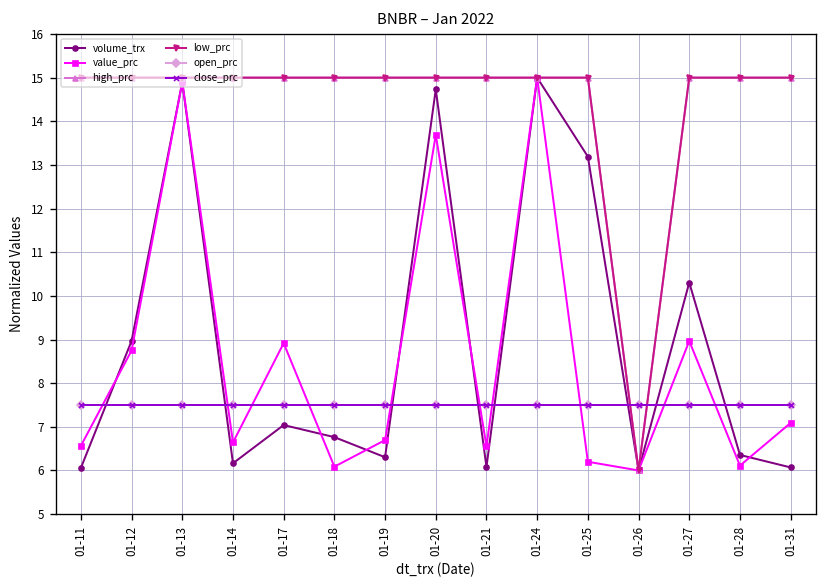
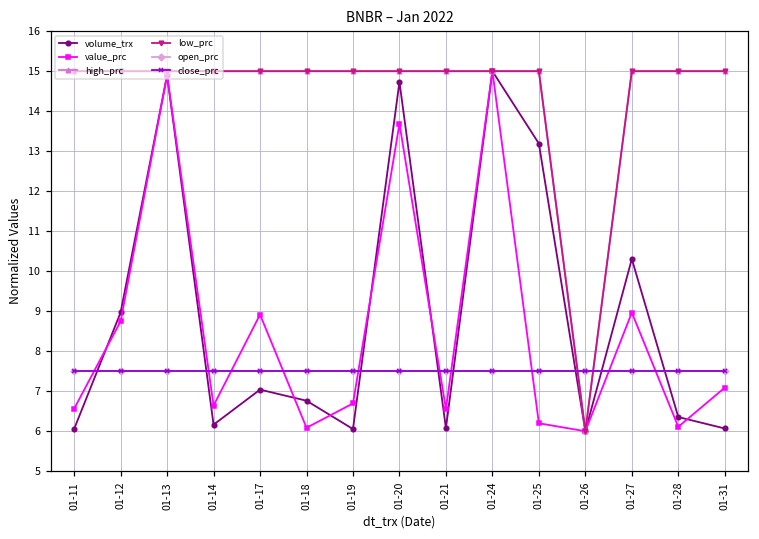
  {
    "volume_trx": {
      "01-11": 6.1,
      "01-12": 9.0,
      "01-14": 6.2,
      "01-17": 7.0,
      "01-18": 6.8,
-     "01-19": 6.3,
+     "01-19": 6.1,
      "01-20": 14.7,
      "01-21": 6.1,
      "01-25": 13.2,
      "01-27": 10.3,
      "01-28": 6.4,
      "01-31": 6.1
    },
    "value_prc": {
      "01-11": 6.6,
      "01-12": 8.7,
      "01-14": 6.6,
      "01-17": 8.9,
      "01-18": 6.1,
      "01-19": 6.7,
      "01-20": 13.7,
      "01-21": 6.6,
      "01-25": 6.2,
      "01-27": 9.0,
      "01-28": 6.1,
      "01-31": 7.1
    },
    "low_prc": {
      "01-17": 15.0,
      "01-18": 15.0,
      "01-19": 15.0,
      "01-20": 15.0,
      "01-21": 15.0,
      "01-25": 15.0,
      "01-27": 15.0,
      "01-28": 15.0,
      "01-31": 15.0
    },
    "close_prc": {
      "01-11": 7.5,
      "01-12": 7.5,
      "01-13": 7.5,
      "01-14": 7.5,
      "01-17": 7.5,
      "01-18": 7.5,
      "01-19": 7.5,
      "01-20": 7.5,
      "01-21": 7.5,
      "01-24": 7.5,
      "01-25": 7.5,
      "01-26": 7.5,
      "01-27": 7.5,
      "01-28": 7.5,
      "01-31": 7.5
    }
  }
